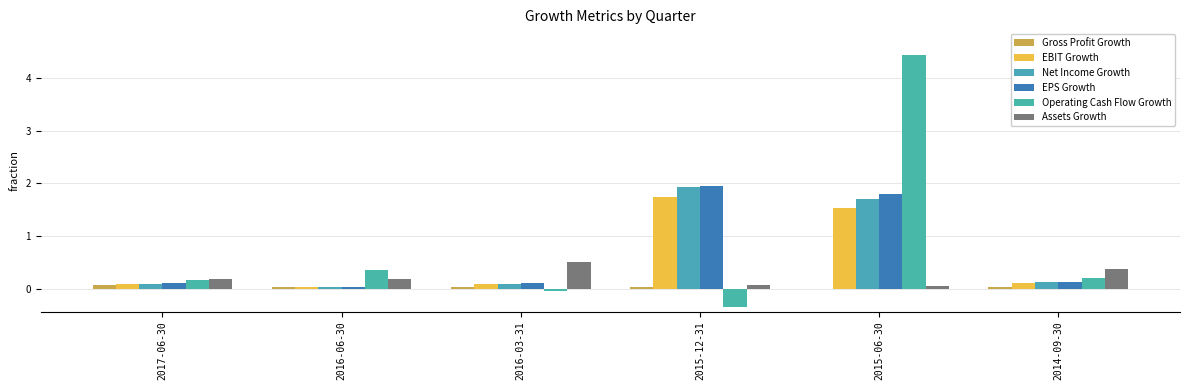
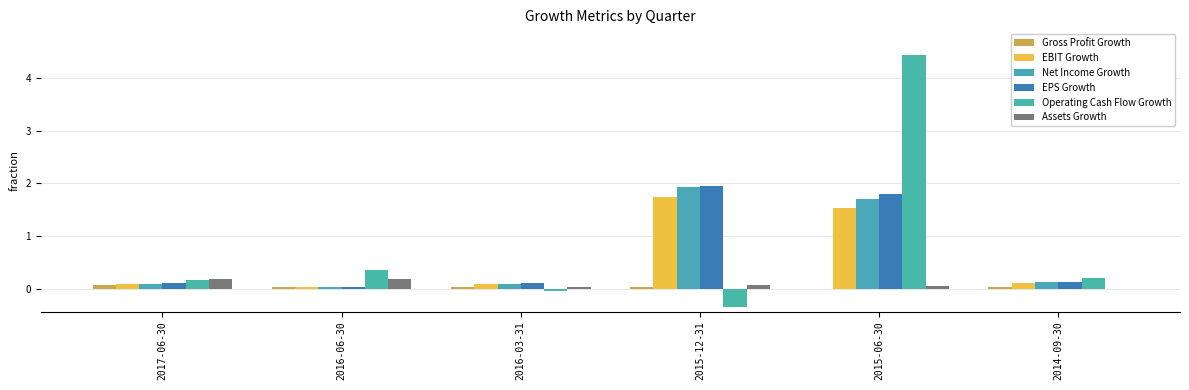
  {
    "Assets Growth": {
      "2017-06-30": 0.2,
      "2016-06-30": 0.2,
-     "2016-03-31": 0.5,
+     "2016-03-31": 0.0,
      "2015-12-31": 0.1,
      "2015-06-30": 0.1,
-     "2014-09-30": 0.4
+     "2014-09-30": 0.0
    }
  }
